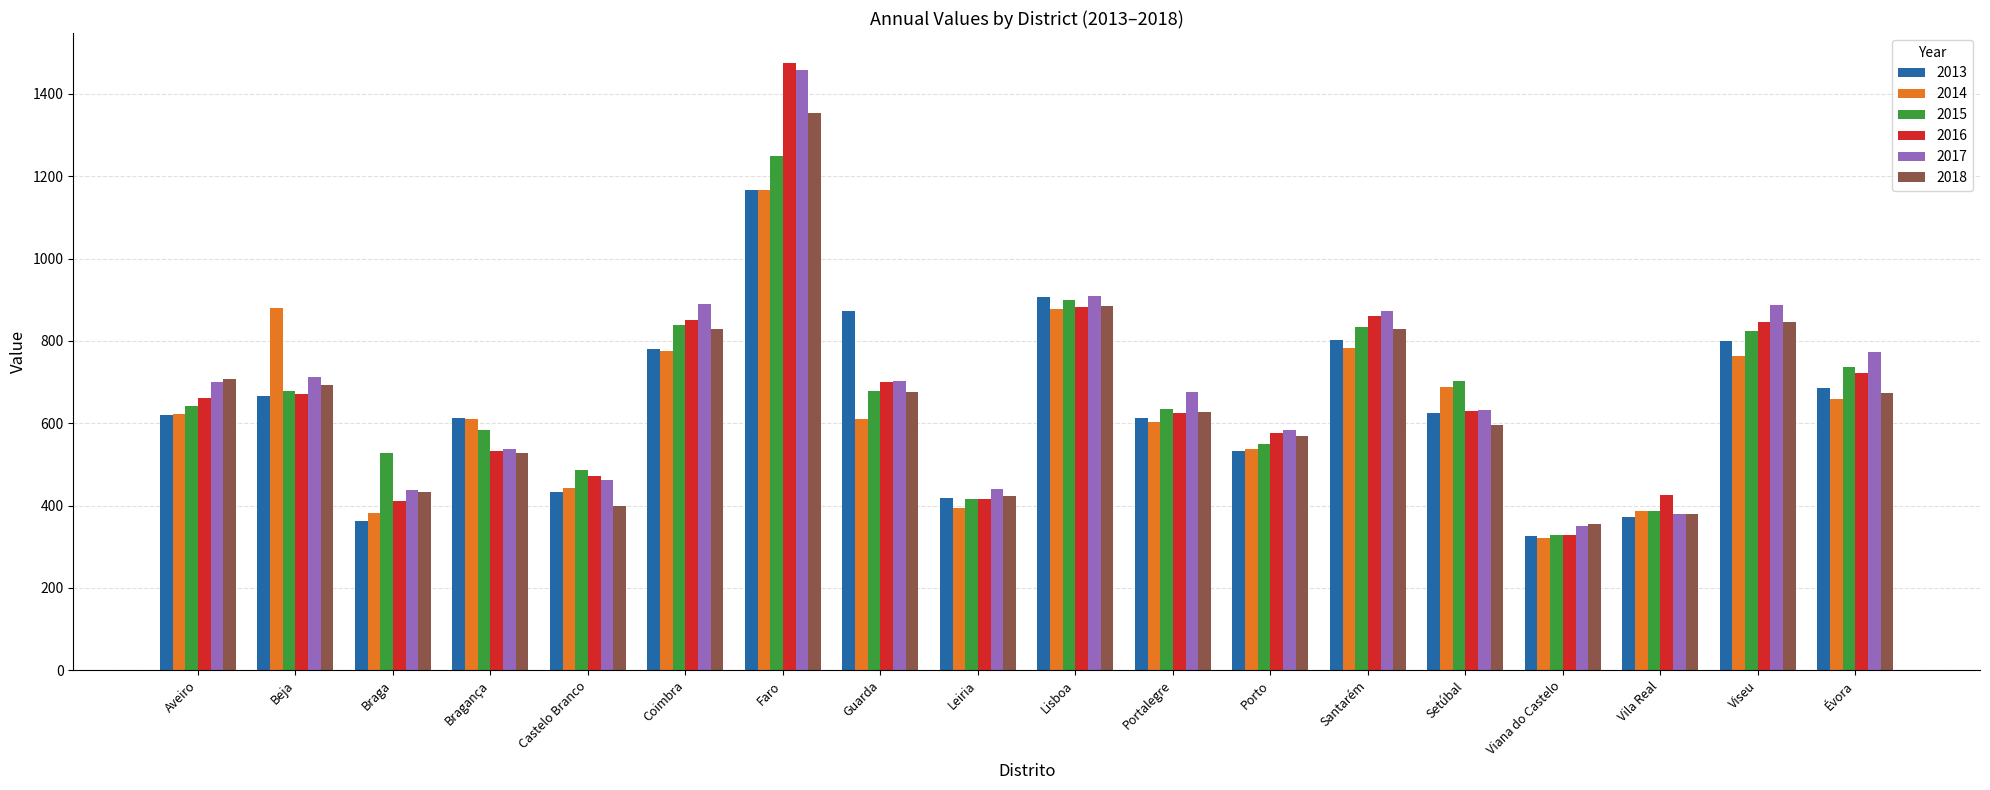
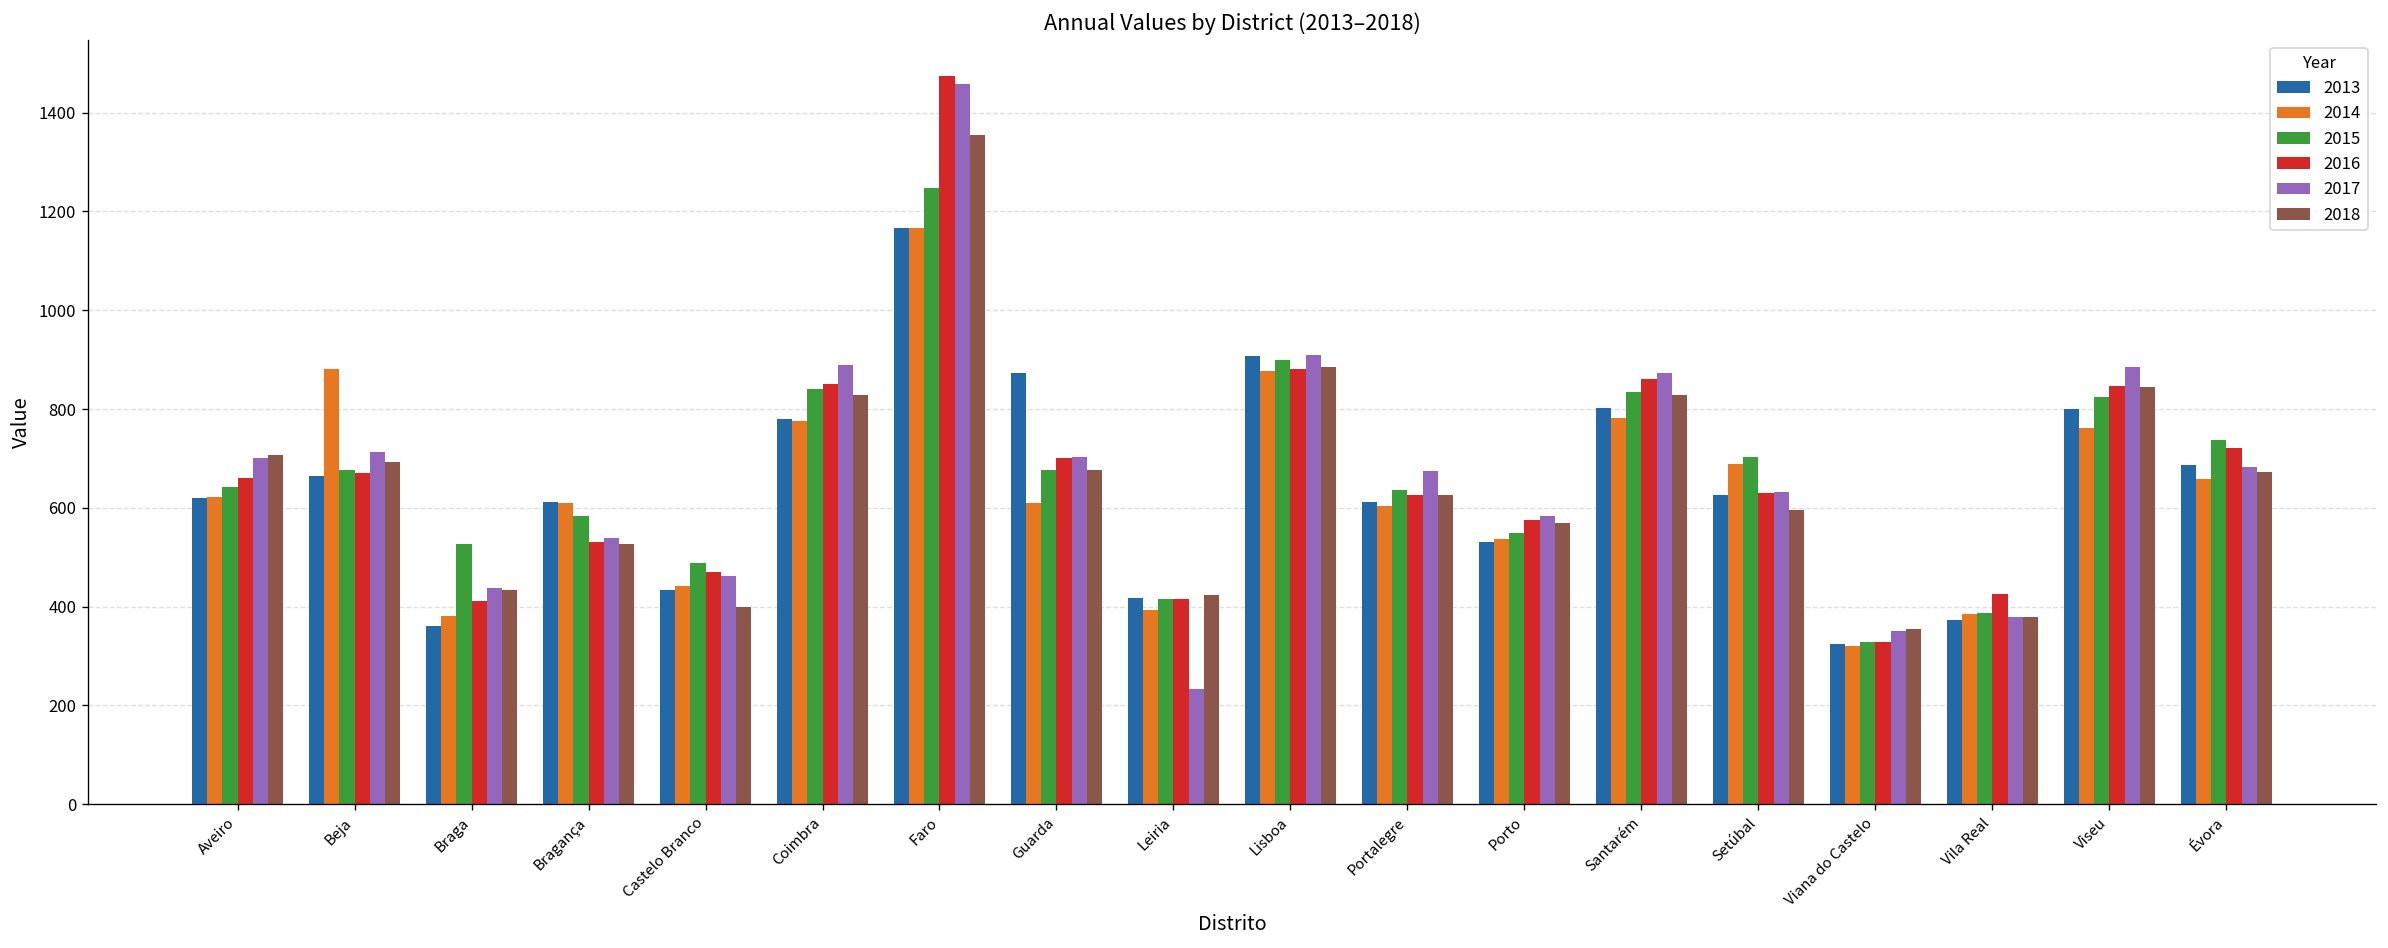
  {
    "2013": {
      "Aveiro": 620,
      "Beja": 670,
      "Braga": 360,
      "Bragança": 610,
      "Castelo Branco": 430,
      "Coimbra": 780,
      "Faro": 1170,
      "Guarda": 870,
      "Leiria": 420,
      "Lisboa": 910,
      "Portalegre": 610,
      "Porto": 530,
      "Santarém": 800,
      "Setúbal": 630,
      "Viana do Castelo": 330,
      "Vila Real": 370,
      "Viseu": 800,
      "Évora": 690
    },
    "2014": {
      "Aveiro": 620,
      "Beja": 880,
      "Braga": 380,
      "Bragança": 610,
      "Castelo Branco": 440,
      "Coimbra": 780,
      "Faro": 1170,
      "Guarda": 610,
      "Leiria": 390,
      "Lisboa": 880,
      "Portalegre": 600,
      "Porto": 540,
      "Santarém": 780,
      "Setúbal": 690,
      "Viana do Castelo": 320,
      "Vila Real": 390,
      "Viseu": 760,
      "Évora": 660
    },
    "2015": {
      "Aveiro": 640,
      "Beja": 680,
      "Braga": 530,
      "Bragança": 580,
      "Castelo Branco": 490,
      "Coimbra": 840,
      "Faro": 1250,
      "Guarda": 680,
      "Leiria": 420,
      "Lisboa": 900,
      "Portalegre": 640,
      "Porto": 550,
      "Santarém": 830,
      "Setúbal": 700,
      "Viana do Castelo": 330,
      "Vila Real": 390,
      "Viseu": 820,
      "Évora": 740
    },
    "2016": {
      "Aveiro": 660,
      "Beja": 670,
      "Braga": 410,
      "Bragança": 530,
      "Castelo Branco": 470,
      "Coimbra": 850,
      "Faro": 1470,
      "Guarda": 700,
      "Leiria": 420,
      "Lisboa": 880,
      "Portalegre": 630,
      "Porto": 580,
      "Santarém": 860,
      "Setúbal": 630,
      "Viana do Castelo": 330,
      "Vila Real": 420,
      "Viseu": 850,
      "Évora": 720
    },
    "2017": {
      "Aveiro": 700,
      "Beja": 710,
      "Braga": 440,
      "Bragança": 540,
      "Castelo Branco": 460,
      "Coimbra": 890,
      "Faro": 1460,
      "Guarda": 700,
-     "Leiria": 440,
+     "Leiria": 230,
      "Lisboa": 910,
      "Portalegre": 680,
      "Porto": 580,
      "Santarém": 870,
      "Setúbal": 630,
      "Viana do Castelo": 350,
      "Vila Real": 380,
      "Viseu": 890,
-     "Évora": 770
+     "Évora": 680
    },
    "2018": {
      "Aveiro": 710,
      "Beja": 690,
      "Braga": 430,
      "Bragança": 530,
      "Castelo Branco": 400,
      "Coimbra": 830,
      "Faro": 1350,
      "Guarda": 680,
      "Leiria": 420,
      "Lisboa": 890,
      "Portalegre": 630,
      "Porto": 570,
      "Santarém": 830,
      "Setúbal": 600,
      "Viana do Castelo": 350,
      "Vila Real": 380,
      "Viseu": 850,
      "Évora": 670
    }
  }
